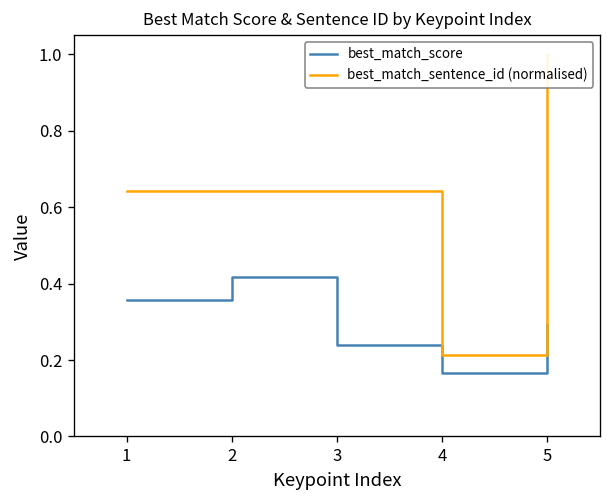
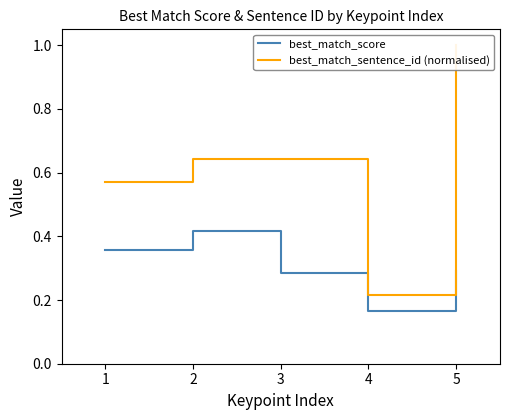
  {
    "best_match_score": {
      "1": 0.36,
      "2": 0.42,
-     "3": 0.24,
+     "3": 0.29,
      "4": 0.17,
      "5": 0.29
    },
    "best_match_sentence_id (normalised)": {
-     "1": 0.64,
+     "1": 0.57,
      "2": 0.64,
      "3": 0.64,
      "4": 0.21
    }
  }
